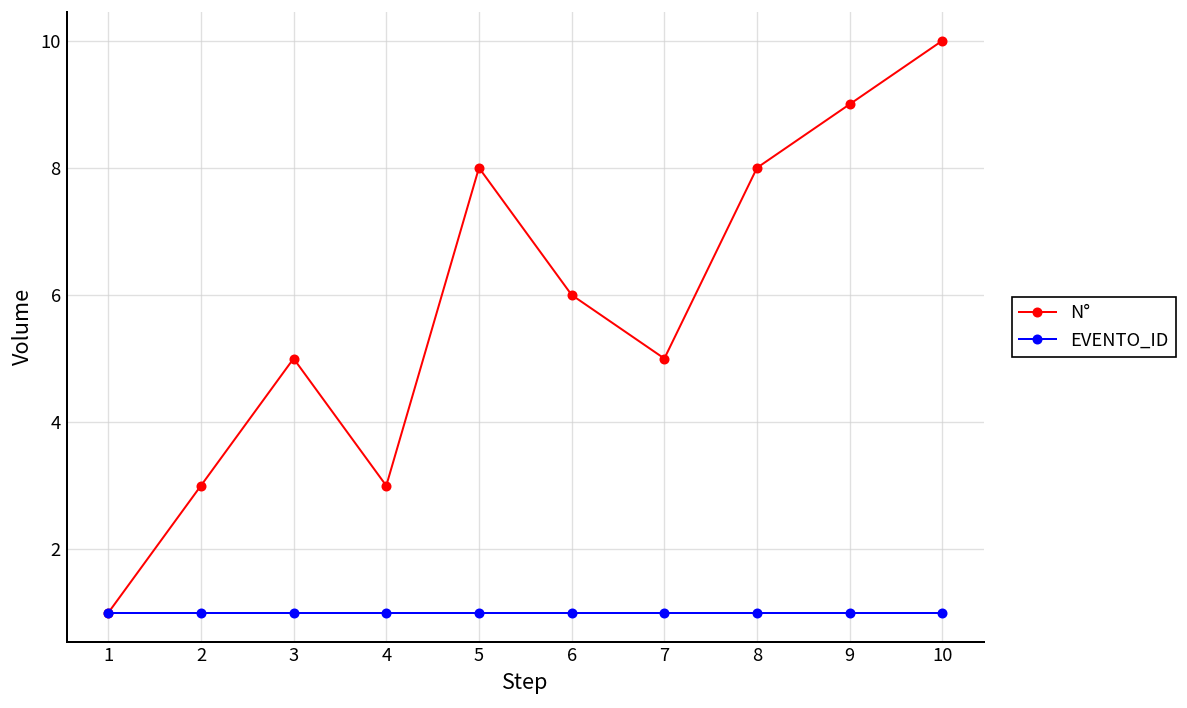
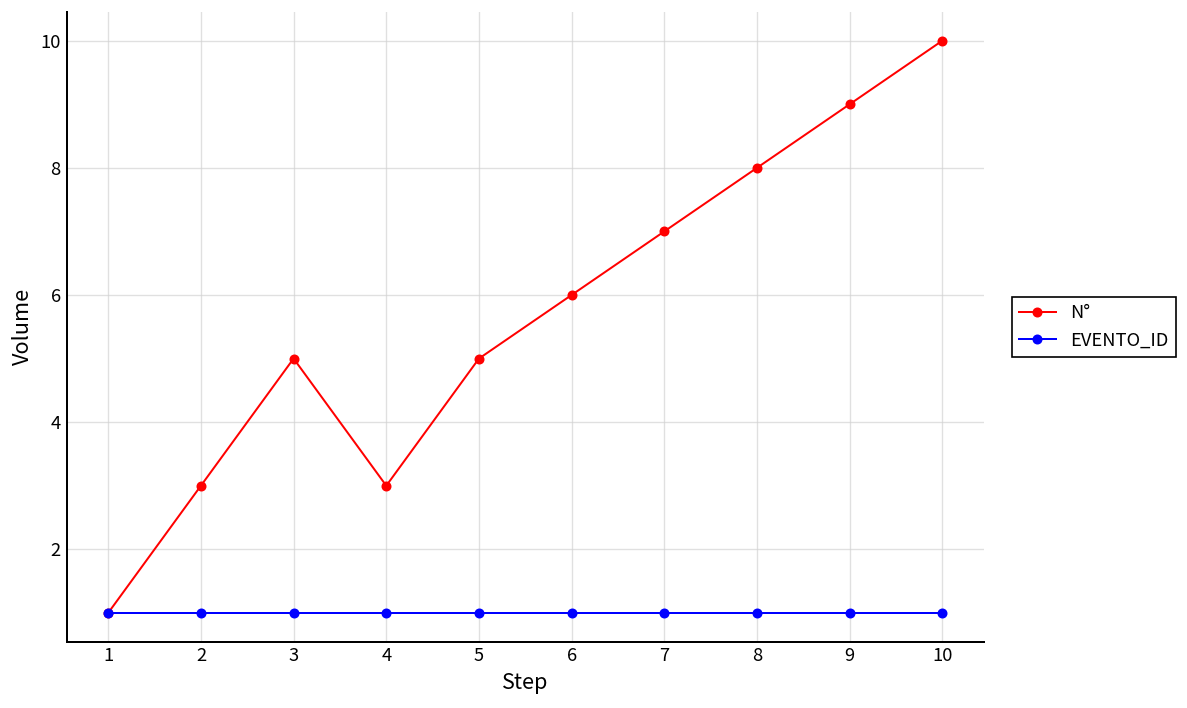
  {
    "N°": {
      "2": 3,
      "3": 5,
      "4": 3,
-     "5": 8,
+     "5": 5,
      "6": 6,
-     "7": 5,
+     "7": 7,
      "8": 8,
      "9": 9,
      "10": 10
    },
    "EVENTO_ID": {
      "2": 1,
      "3": 1,
      "4": 1,
      "5": 1,
      "6": 1,
      "7": 1,
      "8": 1,
      "9": 1,
      "10": 1
    }
  }
